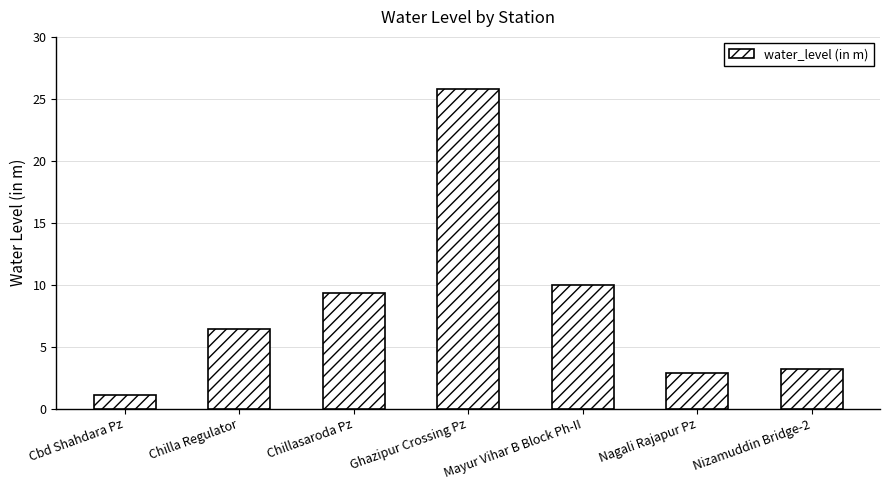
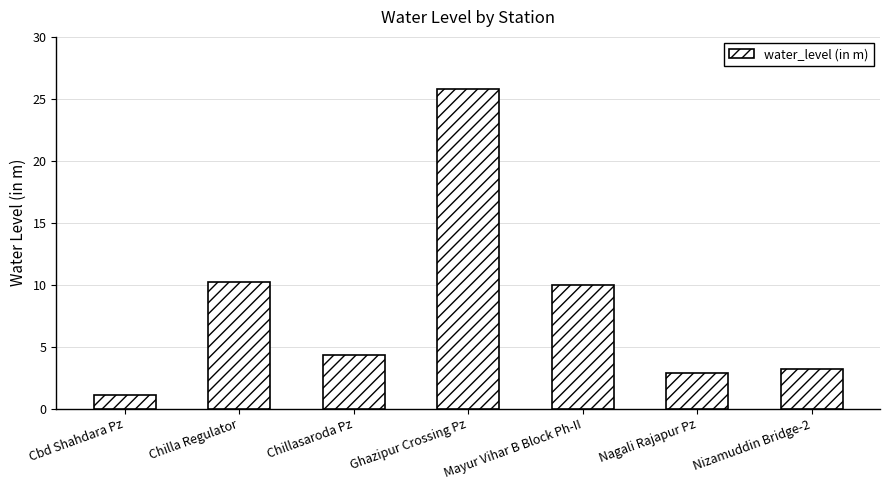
  {
    "Cbd Shahdara Pz": 1.1,
-   "Chilla Regulator": 6.5,
-   "Chillasaroda Pz": 9.3,
+   "Chilla Regulator": 10.3,
+   "Chillasaroda Pz": 4.4,
    "Ghazipur Crossing Pz": 25.8,
    "Mayur Vihar B Block Ph-II": 10.0,
    "Nagali Rajapur Pz": 2.9,
    "Nizamuddin Bridge-2": 3.2
  }
